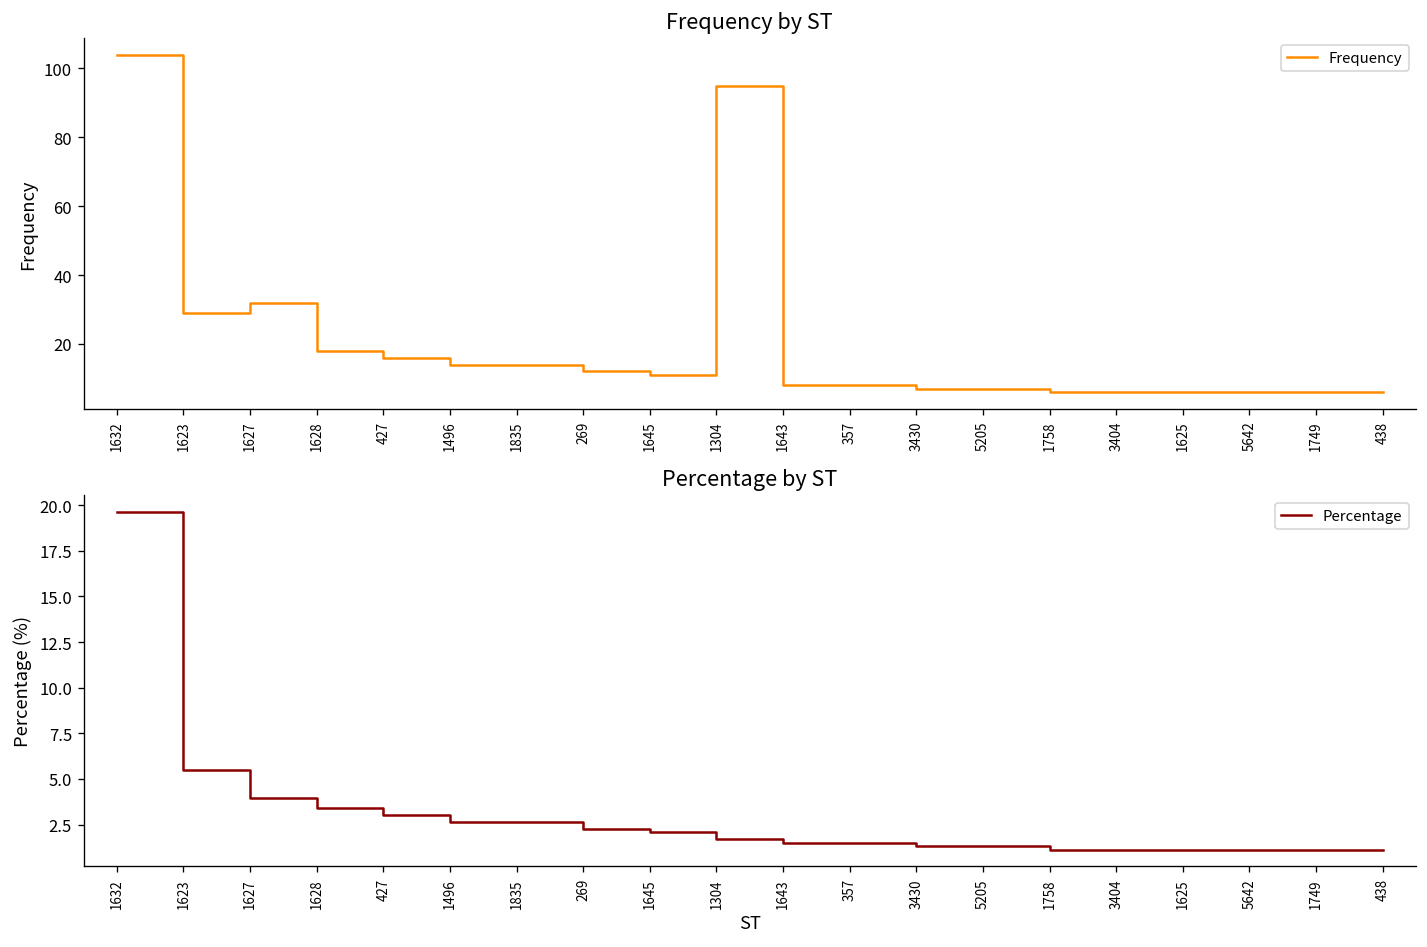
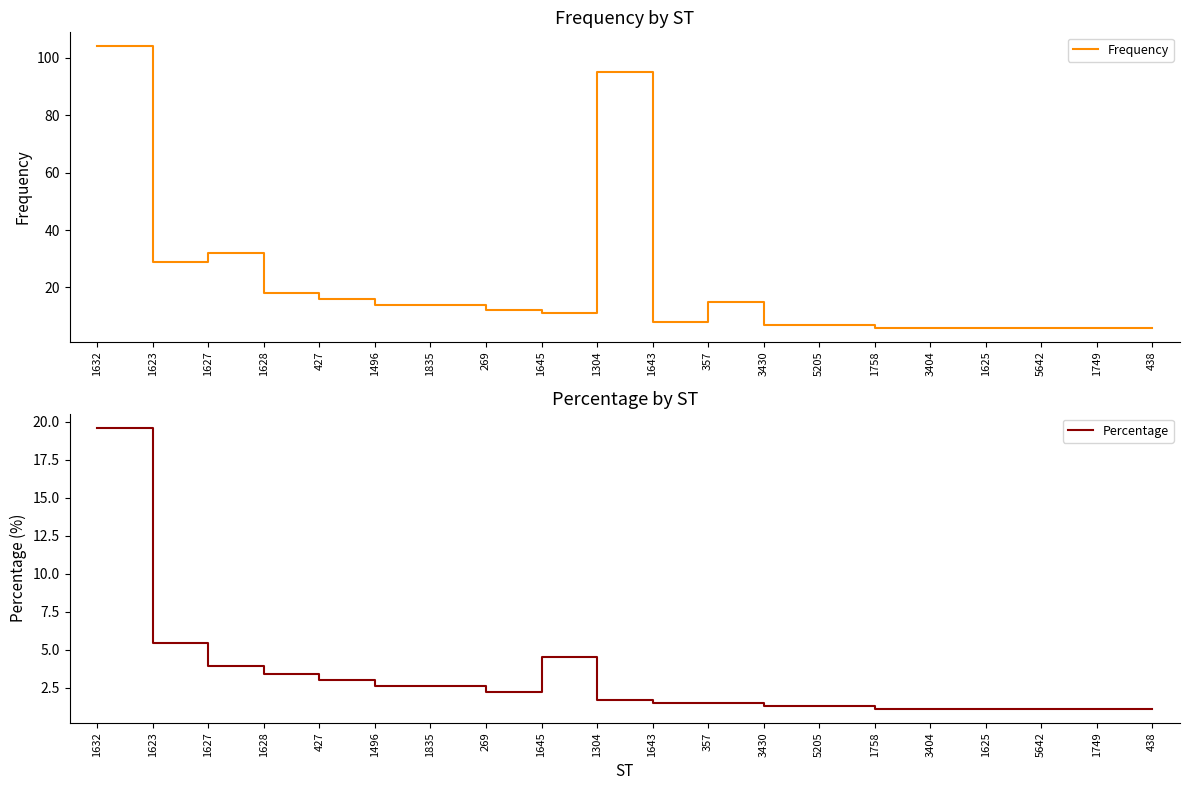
  {
    "Frequency by ST": {
      "1632": 104,
      "1623": 29,
      "1627": 32,
      "1628": 18,
      "427": 16,
      "1496": 14,
      "1835": 14,
      "269": 12,
      "1645": 11,
      "1304": 95,
      "1643": 8,
-     "357": 8,
+     "357": 15,
      "3430": 7,
      "5205": 7,
      "1758": 6,
      "3404": 6,
      "1625": 6,
      "5642": 6,
      "1749": 6,
      "438": 6
    },
    "Percentage by ST": {
      "1632": 19.6,
      "1623": 5.5,
      "1627": 4.0,
      "1628": 3.4,
      "427": 3.0,
      "1496": 2.6,
      "1835": 2.6,
      "269": 2.3,
-     "1645": 2.1,
+     "1645": 4.6,
      "1304": 1.7,
      "1643": 1.5,
      "357": 1.5,
      "3430": 1.3,
      "5205": 1.3,
      "1758": 1.1,
      "3404": 1.1,
      "1625": 1.1,
      "5642": 1.1,
      "1749": 1.1,
      "438": 1.1
    }
  }
